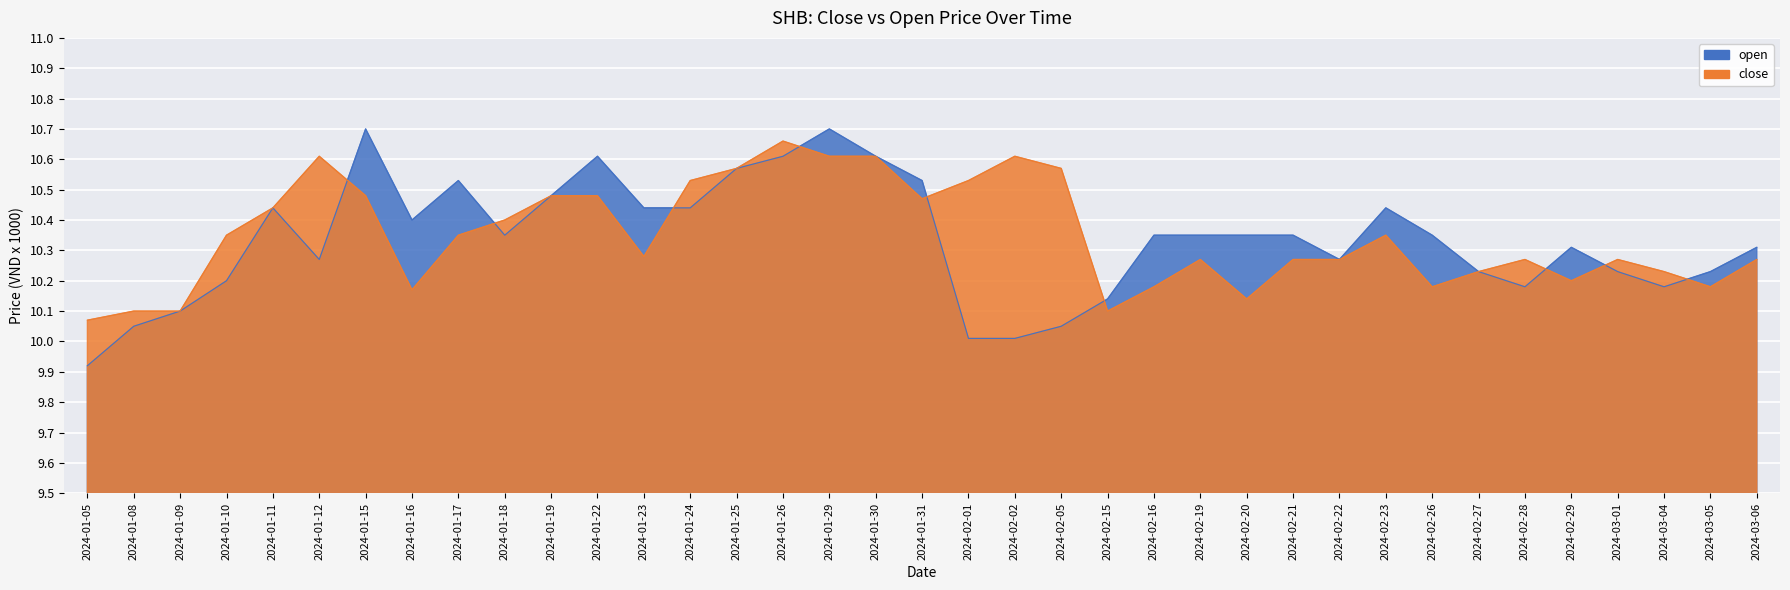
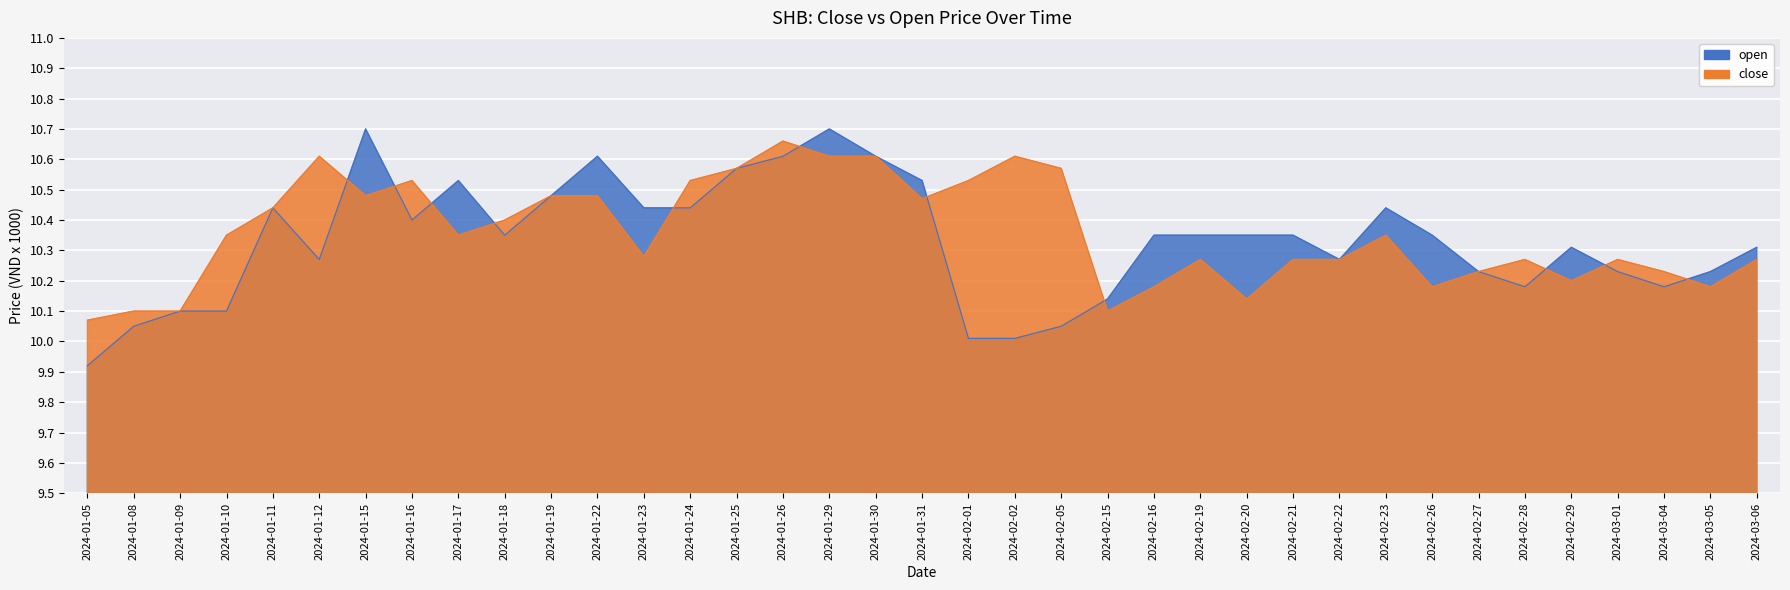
  {
    "open": {
      "2024-01-05": 9.92,
      "2024-01-08": 10.05,
-     "2024-01-10": 10.2,
+     "2024-01-10": 10.1,
      "2024-01-12": 10.27,
      "2024-01-15": 10.7,
      "2024-01-16": 10.4,
      "2024-01-17": 10.53,
      "2024-01-18": 10.35,
      "2024-01-22": 10.61,
      "2024-01-23": 10.44,
      "2024-01-24": 10.44,
      "2024-01-26": 10.61,
      "2024-01-29": 10.7,
      "2024-01-31": 10.53,
      "2024-02-01": 10.01,
      "2024-02-02": 10.01,
      "2024-02-05": 10.05,
      "2024-02-15": 10.14,
      "2024-02-16": 10.35,
      "2024-02-19": 10.35,
      "2024-02-20": 10.35,
      "2024-02-21": 10.35,
      "2024-02-23": 10.44,
      "2024-02-26": 10.35,
      "2024-02-28": 10.18,
      "2024-02-29": 10.31,
      "2024-03-01": 10.23,
      "2024-03-04": 10.18,
      "2024-03-05": 10.23,
      "2024-03-06": 10.31
    },
    "close": {
      "2024-01-05": 10.07,
      "2024-01-08": 10.10,
      "2024-01-10": 10.35,
      "2024-01-12": 10.61,
      "2024-01-15": 10.48,
-     "2024-01-16": 10.17,
+     "2024-01-16": 10.53,
      "2024-01-17": 10.35,
      "2024-01-18": 10.40,
      "2024-01-22": 10.48,
      "2024-01-23": 10.28,
      "2024-01-24": 10.53,
      "2024-01-26": 10.66,
      "2024-01-29": 10.61,
      "2024-01-31": 10.47,
      "2024-02-01": 10.53,
      "2024-02-02": 10.61,
      "2024-02-05": 10.57,
      "2024-02-15": 10.10,
      "2024-02-16": 10.18,
      "2024-02-19": 10.27,
      "2024-02-20": 10.14,
      "2024-02-21": 10.27,
      "2024-02-23": 10.35,
      "2024-02-26": 10.18,
      "2024-02-28": 10.27,
      "2024-02-29": 10.20,
      "2024-03-01": 10.27,
      "2024-03-04": 10.23,
      "2024-03-05": 10.18,
      "2024-03-06": 10.27
    }
  }
